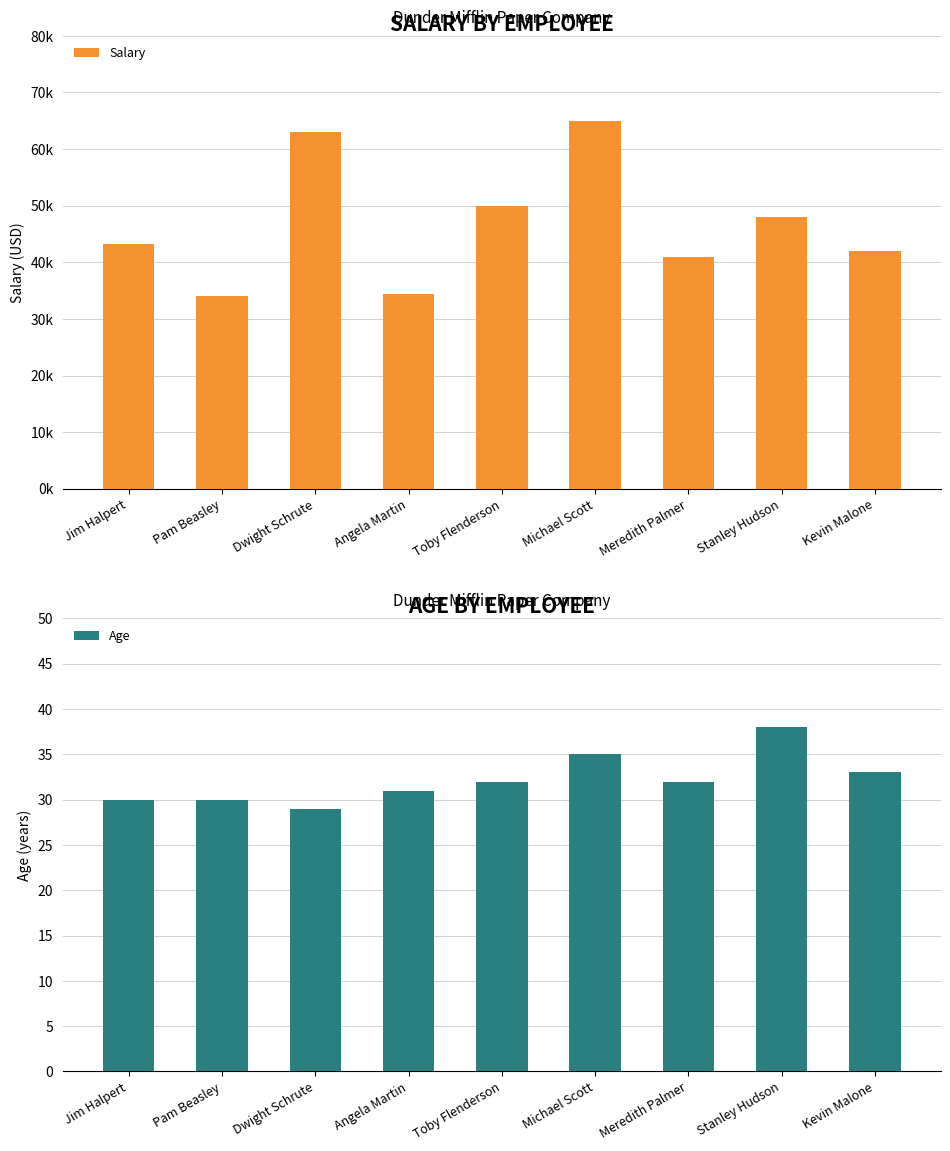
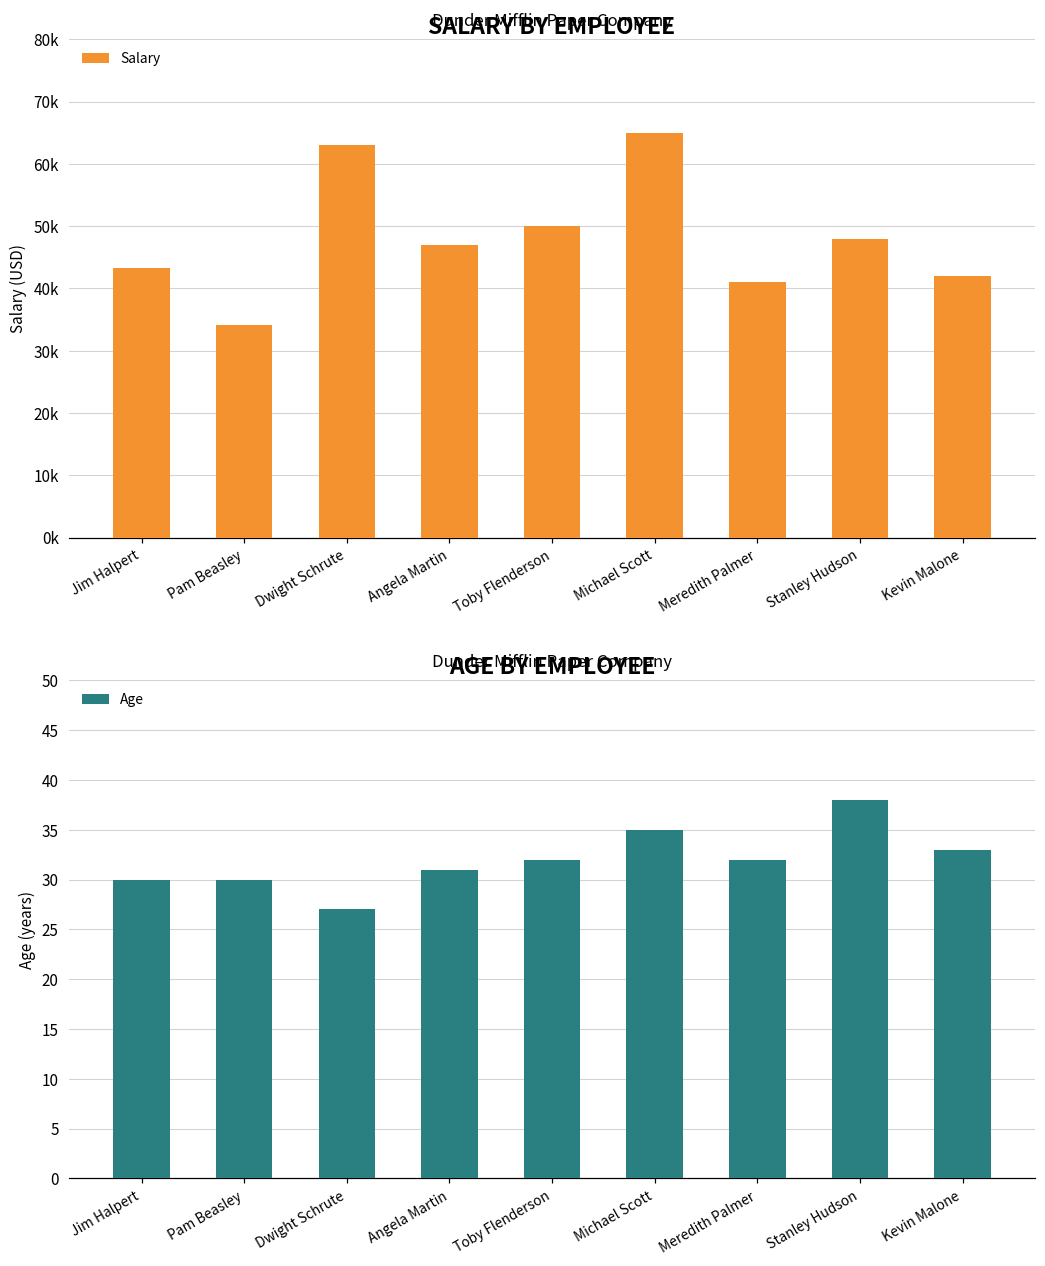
  {
    "SALARY BY EMPLOYEE": {
      "Jim Halpert": 43000,
      "Pam Beasley": 34000,
      "Dwight Schrute": 63000,
-     "Angela Martin": 34000,
+     "Angela Martin": 47000,
      "Toby Flenderson": 50000,
      "Michael Scott": 65000,
      "Meredith Palmer": 41000,
      "Stanley Hudson": 48000,
      "Kevin Malone": 42000
    },
    "AGE BY EMPLOYEE": {
      "Jim Halpert": 30,
      "Pam Beasley": 30,
-     "Dwight Schrute": 29,
+     "Dwight Schrute": 27,
      "Angela Martin": 31,
      "Toby Flenderson": 32,
      "Michael Scott": 35,
      "Meredith Palmer": 32,
      "Stanley Hudson": 38,
      "Kevin Malone": 33
    }
  }
